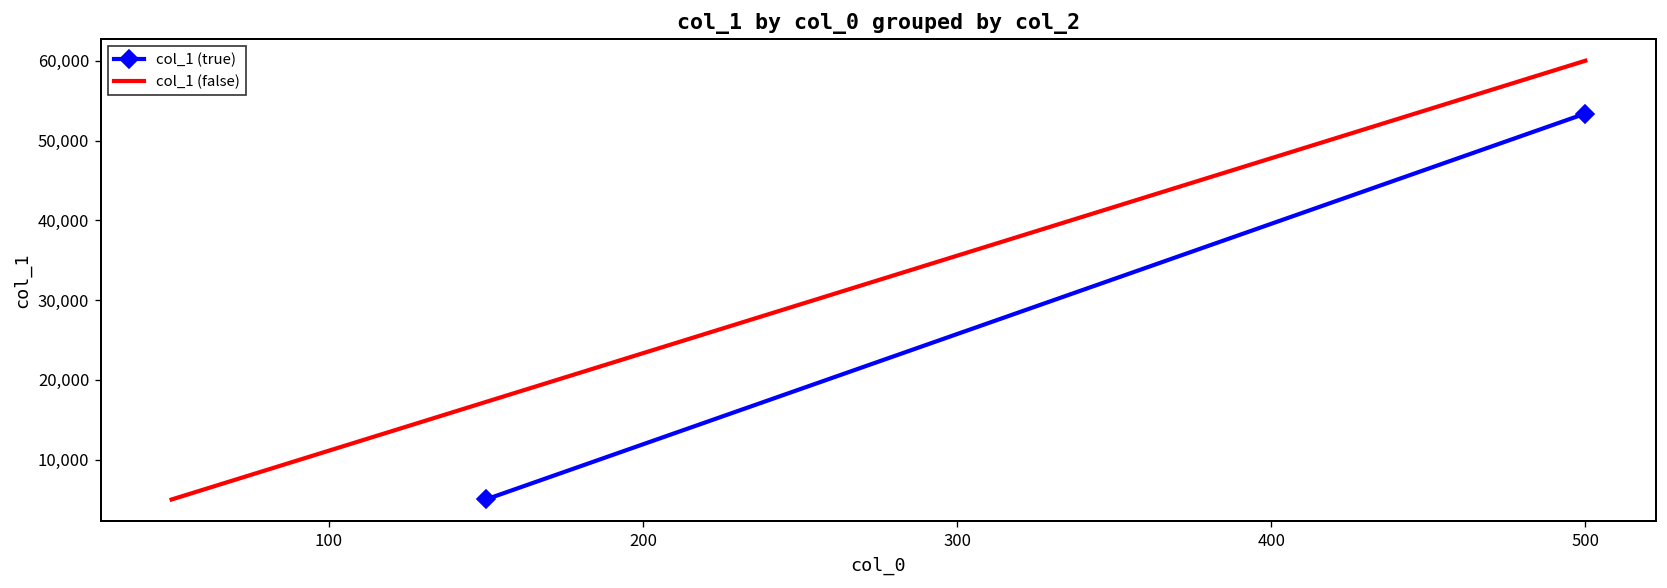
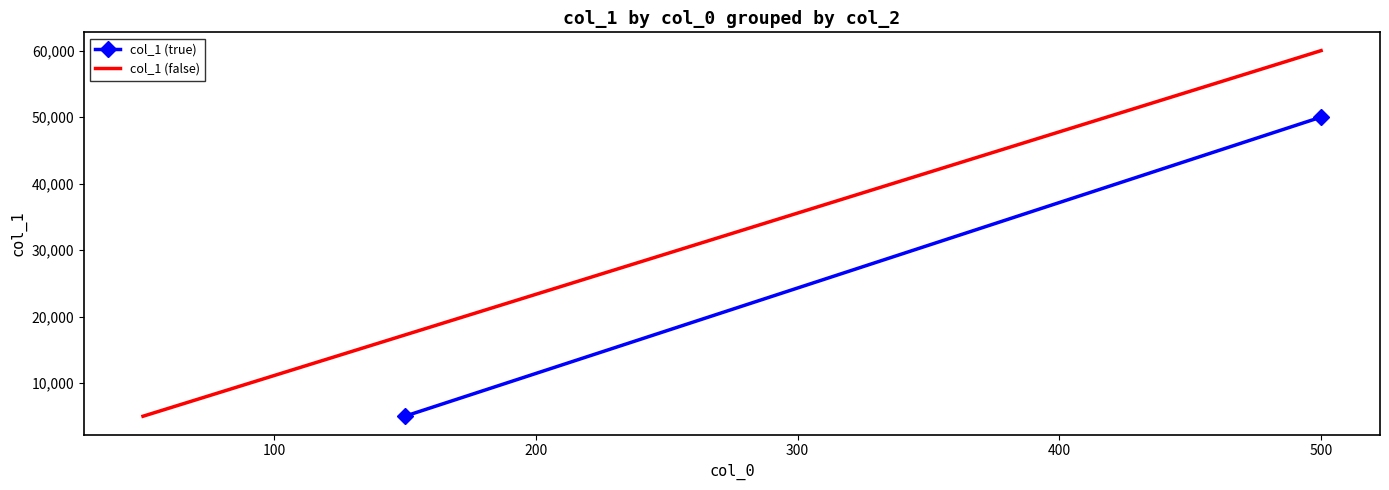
  {
    "col_1 (true)": {
-     "500": "53,000"
+     "500": "50,000"
    },
    "col_1 (false)": {
      "500": "60,000"
    }
  }
